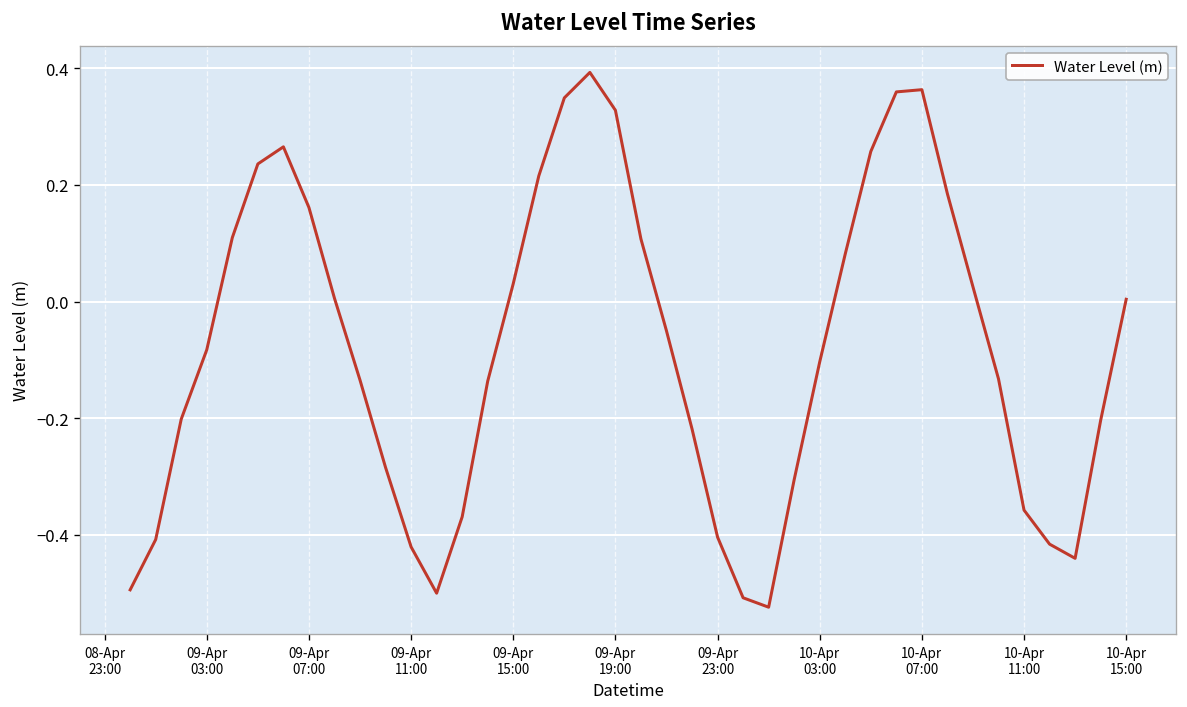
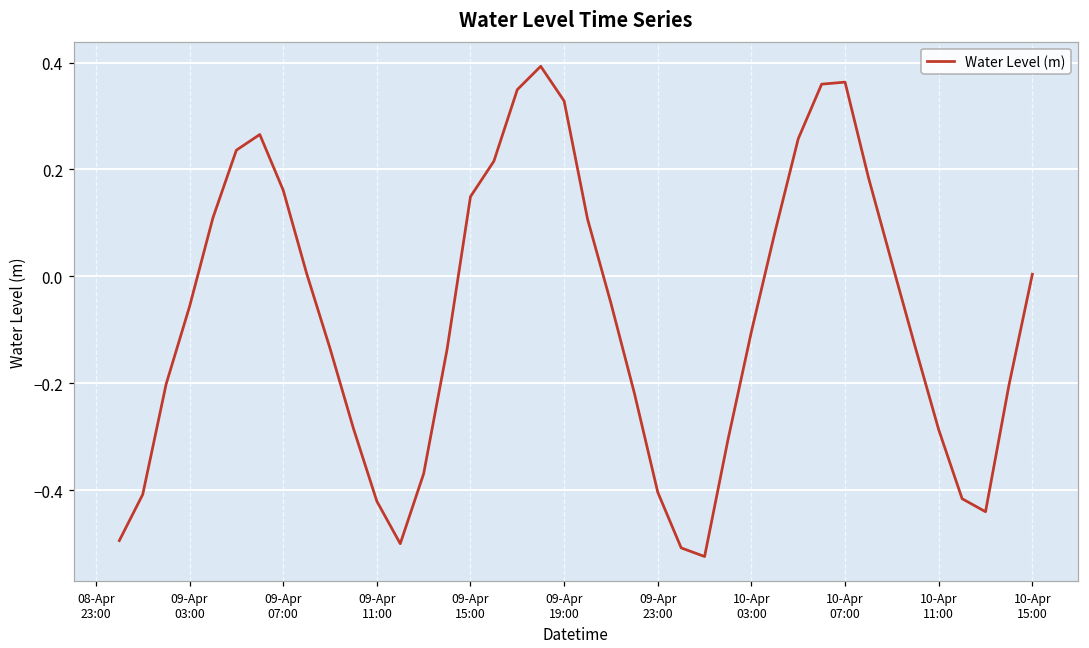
  {
-   "09-Apr 03:00": -0.08,
+   "09-Apr 03:00": -0.06,
    "09-Apr 07:00": 0.16,
    "09-Apr 11:00": -0.42,
-   "09-Apr 15:00": 0.03,
+   "09-Apr 15:00": 0.15,
    "09-Apr 19:00": 0.33,
    "09-Apr 23:00": -0.40,
    "10-Apr 03:00": -0.10,
    "10-Apr 07:00": 0.36,
-   "10-Apr 11:00": -0.36,
+   "10-Apr 11:00": -0.29,
    "10-Apr 15:00": 0.00
  }
